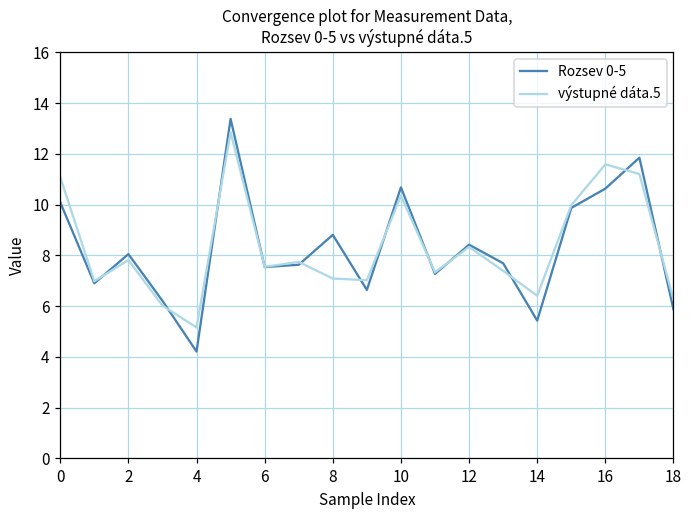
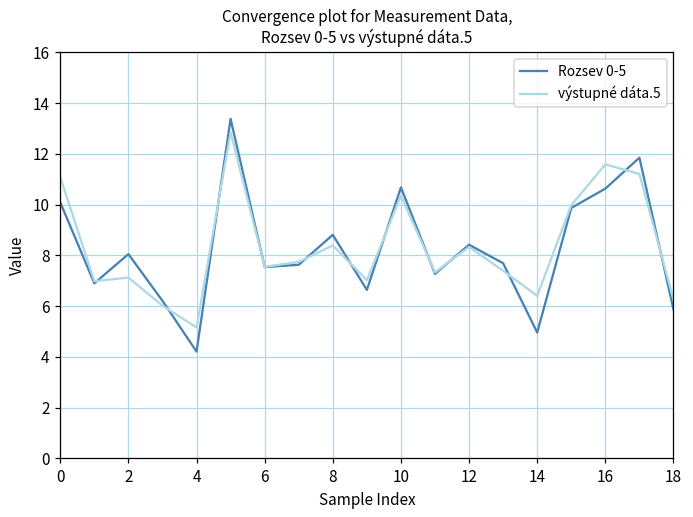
  {
    "Rozsev 0-5": {
      "0": 10.1,
      "2": 8.1,
      "4": 4.2,
      "8": 8.8,
      "10": 10.7,
-     "14": 5.4,
+     "14": 5.0,
      "16": 10.6,
      "18": 5.9
    },
    "výstupné dáta.5": {
      "0": 11.1,
-     "2": 7.8,
+     "2": 7.1,
      "4": 5.2,
-     "8": 7.1,
+     "8": 8.4,
      "10": 10.4,
      "14": 6.4,
      "16": 11.6,
      "18": 6.3
    }
  }
